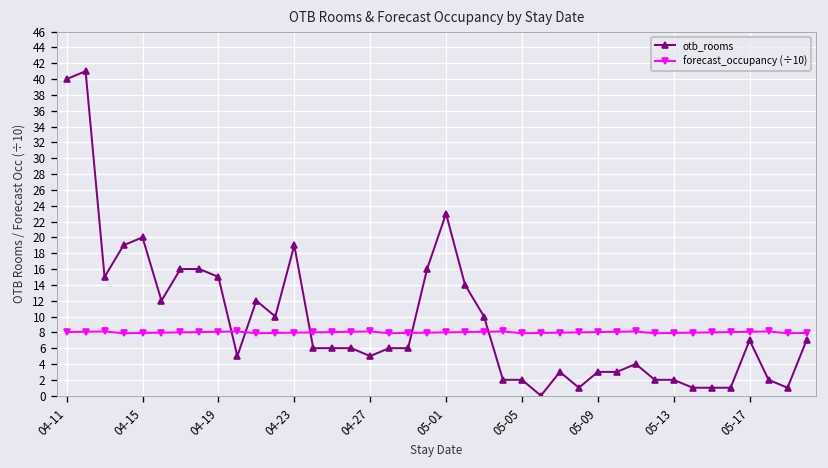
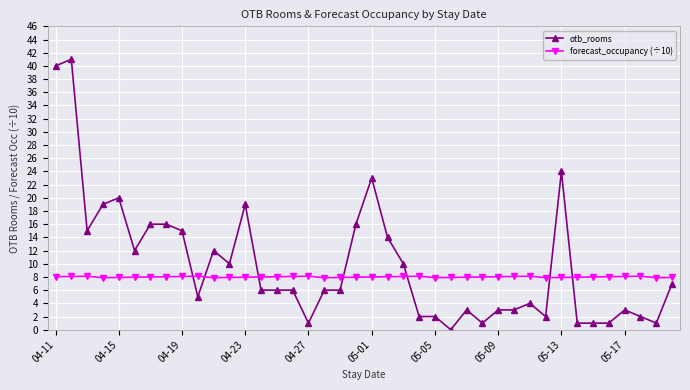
  {
    "otb_rooms": {
      "04-11": 40,
      "04-15": 20,
      "04-19": 15,
      "04-23": 19,
-     "04-27": 5,
+     "04-27": 1,
      "05-01": 23,
      "05-05": 2,
      "05-09": 3,
-     "05-13": 2,
-     "05-17": 7
+     "05-13": 24,
+     "05-17": 3
    },
    "forecast_occupancy (÷10)": {
      "04-11": 8,
      "04-15": 8,
      "04-19": 8,
      "04-23": 8,
      "04-27": 8,
      "05-01": 8,
      "05-05": 8,
      "05-09": 8,
      "05-13": 8,
      "05-17": 8
    }
  }
